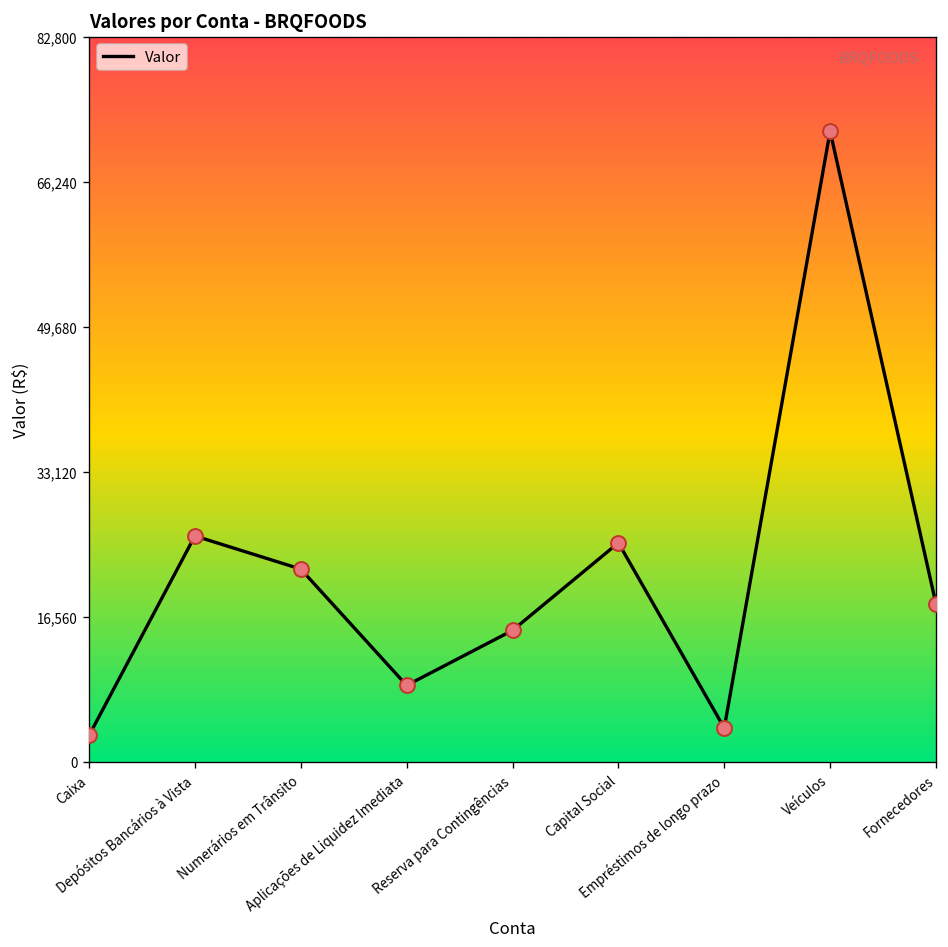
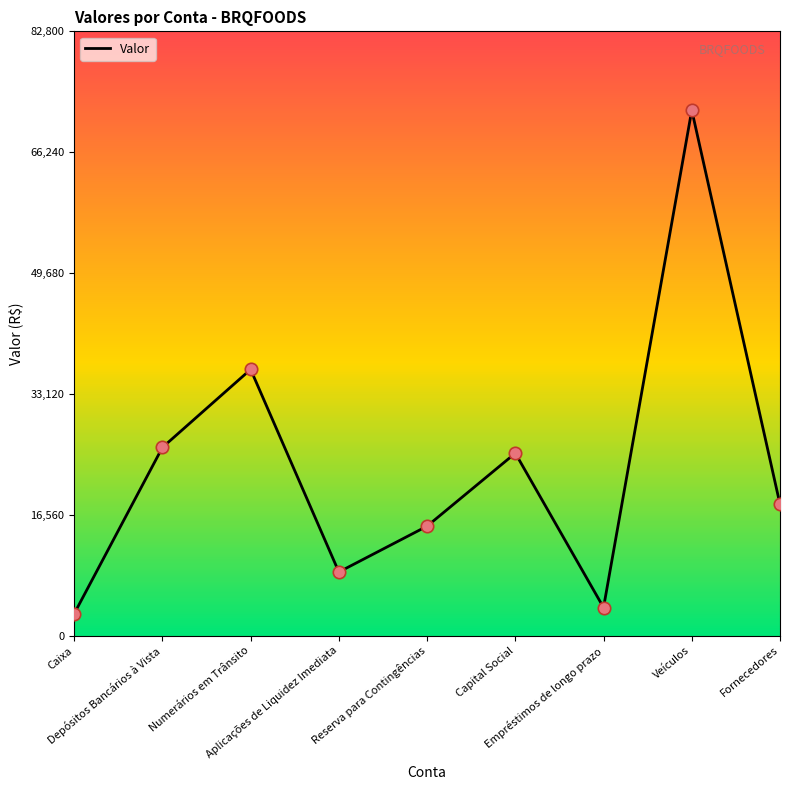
  {
    "Caixa": "3,000",
    "Depósitos Bancários à Vista": "26,000",
-   "Numerários em Trânsito": "22,000",
+   "Numerários em Trânsito": "36,000",
    "Aplicações de Liquidez Imediata": "9,000",
    "Reserva para Contingências": "15,000",
    "Capital Social": "25,000",
    "Empréstimos de longo prazo": "4,000",
    "Veículos": "72,000",
    "Fornecedores": "18,000"
  }
